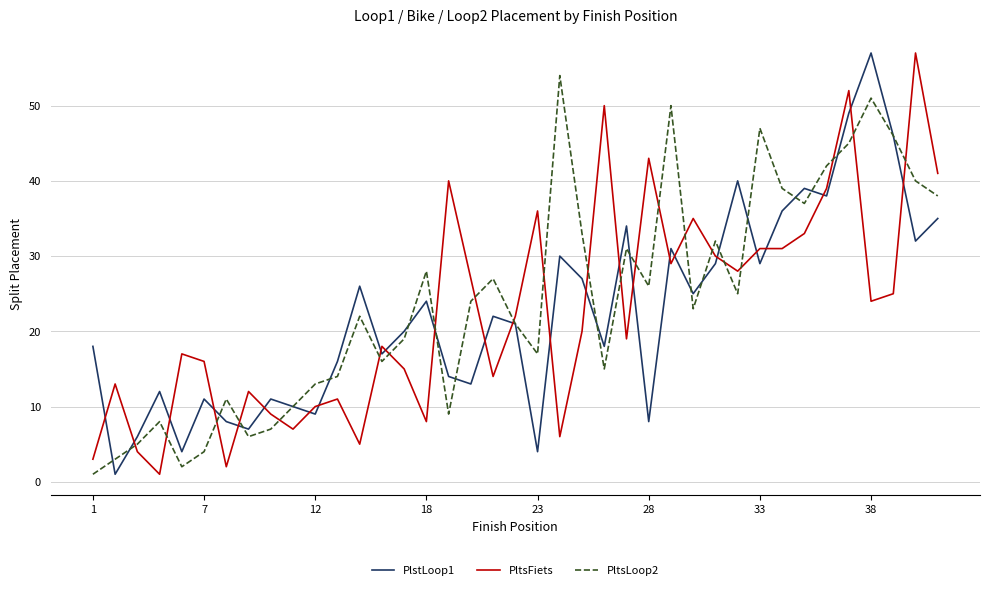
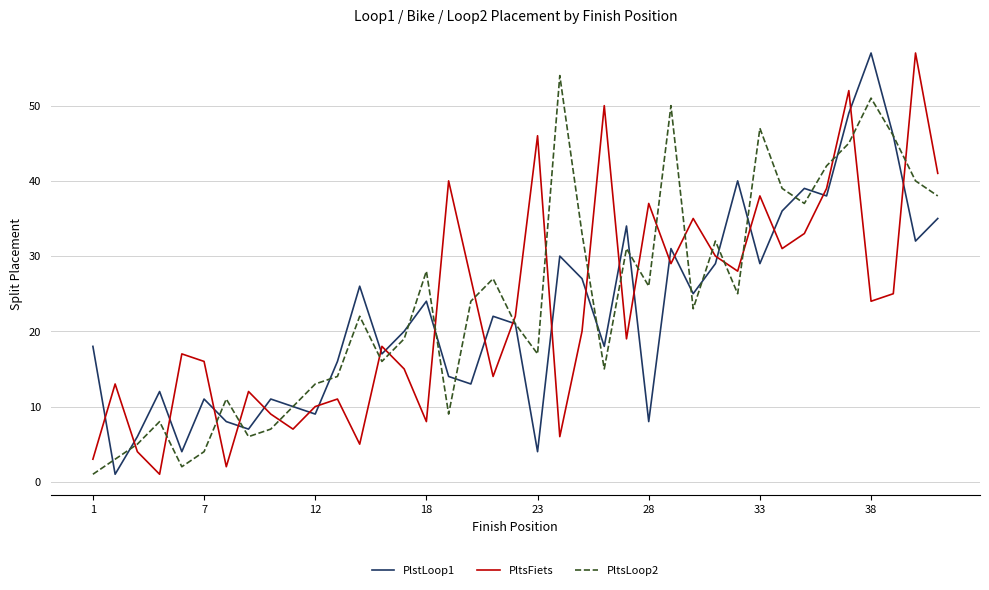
  {
    "PlstLoop1": {
      "1": 18,
      "7": 11,
      "12": 9,
      "18": 24,
      "23": 4,
      "28": 8,
      "33": 29,
      "38": 57
    },
    "PltsFiets": {
      "1": 3,
      "7": 16,
      "12": 10,
      "18": 8,
-     "23": 36,
-     "28": 43,
-     "33": 31,
+     "23": 46,
+     "28": 37,
+     "33": 38,
      "38": 24
    },
    "PltsLoop2": {
      "1": 1,
      "7": 4,
      "12": 13,
      "18": 28,
      "23": 17,
      "28": 26,
      "33": 47,
      "38": 51
    }
  }
